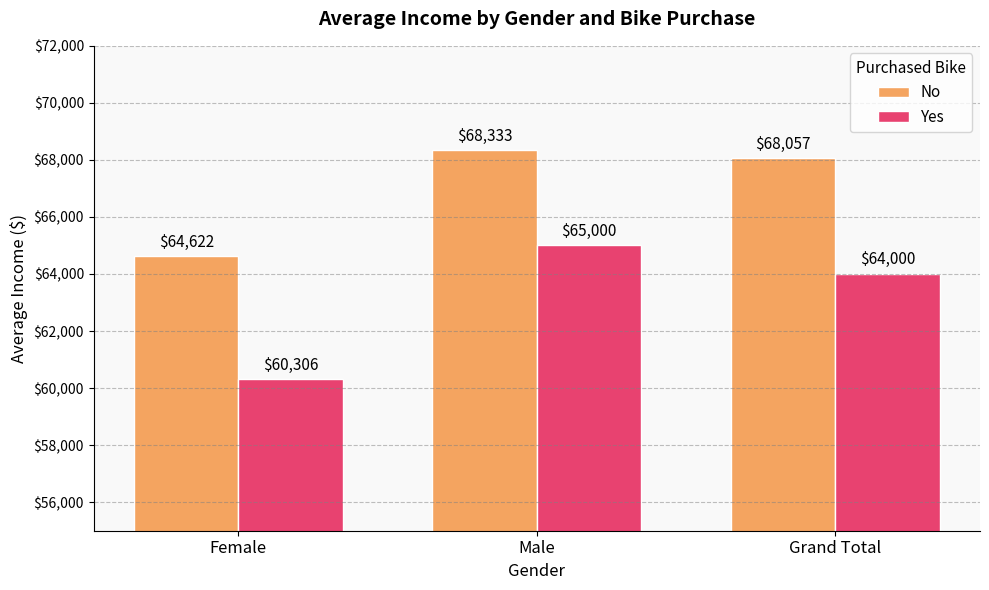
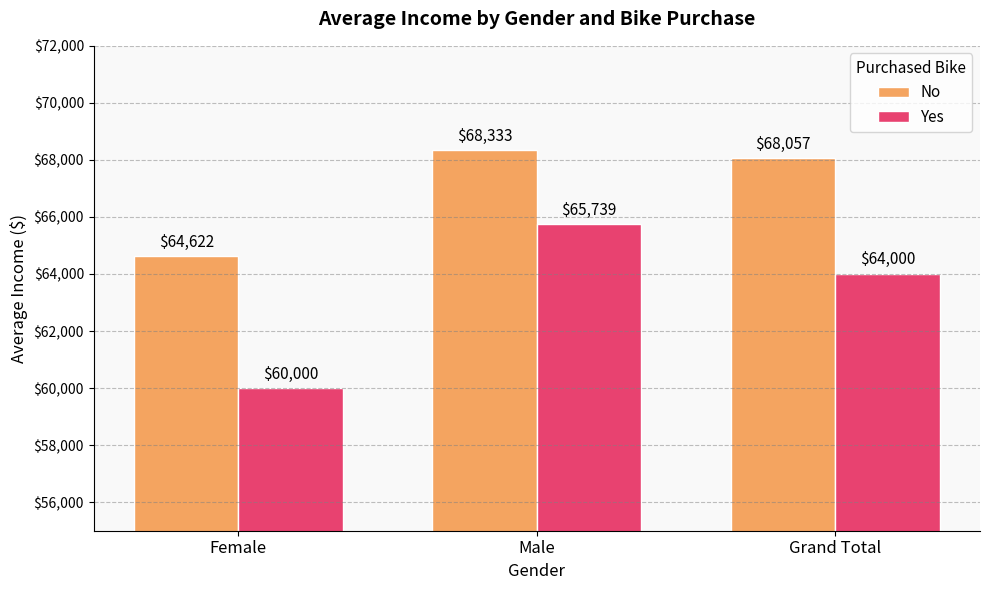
  {
    "No": {
      "Female": "$64,622",
      "Male": "$68,333",
      "Grand Total": "$68,057"
    },
    "Yes": {
-     "Female": "$60,306",
-     "Male": "$65,000",
+     "Female": "$60,000",
+     "Male": "$65,739",
      "Grand Total": "$64,000"
    }
  }
